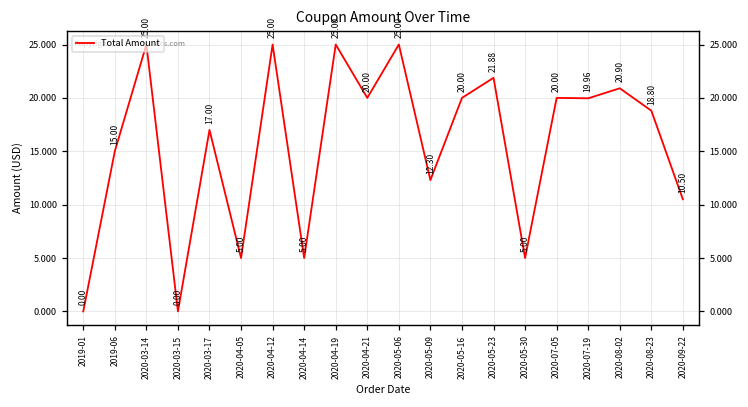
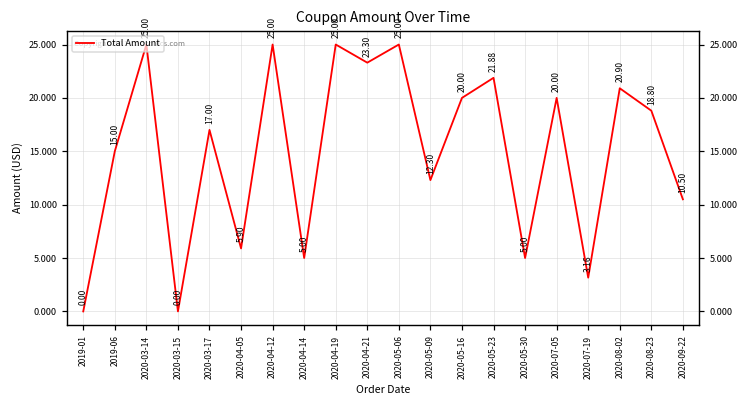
  {
    "2019-01": 0.00,
    "2019-06": 15.00,
    "2020-03-15": 0.00,
    "2020-03-17": 17.00,
-   "2020-04-05": 5.00,
+   "2020-04-05": 5.90,
    "2020-04-12": 25.00,
    "2020-04-14": 5.00,
    "2020-04-19": 25.00,
-   "2020-04-21": 20.00,
+   "2020-04-21": 23.30,
    "2020-05-06": 25.00,
    "2020-05-09": 12.30,
    "2020-05-16": 20.00,
    "2020-05-23": 21.88,
    "2020-05-30": 5.00,
    "2020-07-05": 20.00,
-   "2020-07-19": 19.96,
+   "2020-07-19": 3.16,
    "2020-08-02": 20.90,
    "2020-08-23": 18.80,
    "2020-09-22": 10.50
  }
